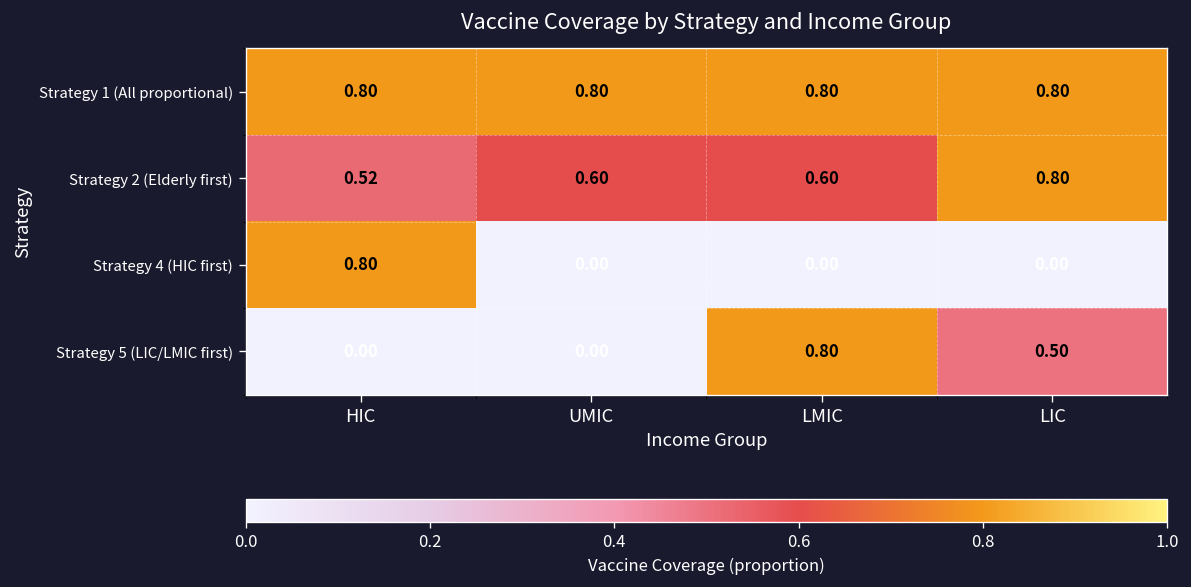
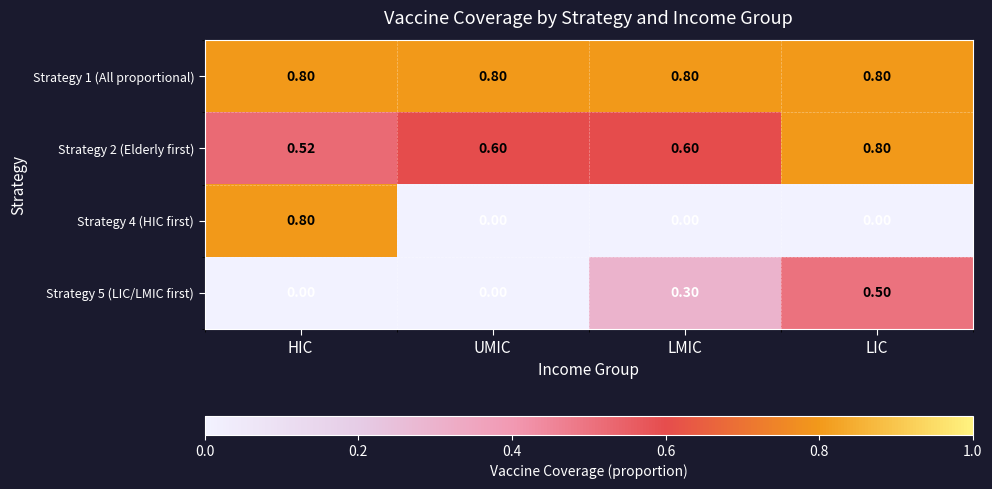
  {
    "Strategy 1 (All proportional)": {
      "HIC": 0.80,
      "UMIC": 0.80,
      "LMIC": 0.80,
      "LIC": 0.80
    },
    "Strategy 2 (Elderly first)": {
      "HIC": 0.52,
      "UMIC": 0.60,
      "LMIC": 0.60,
      "LIC": 0.80
    },
    "Strategy 4 (HIC first)": {
      "HIC": 0.80
    },
    "Strategy 5 (LIC/LMIC first)": {
-     "LMIC": 0.80,
+     "LMIC": 0.30,
      "LIC": 0.50
    }
  }
